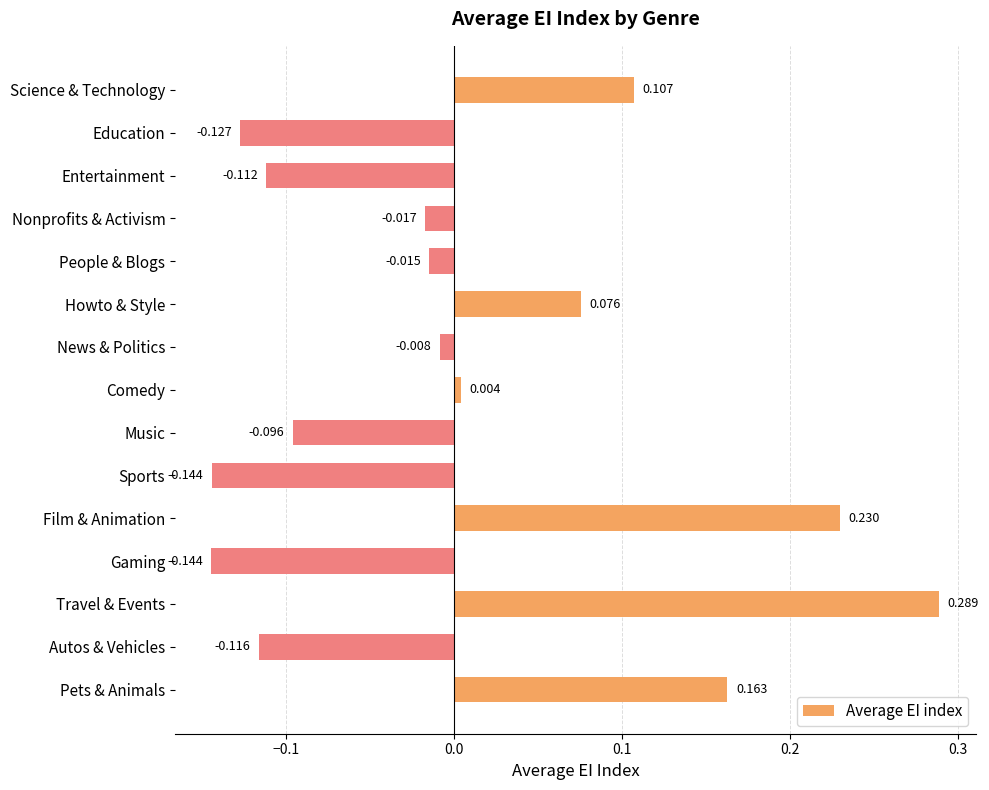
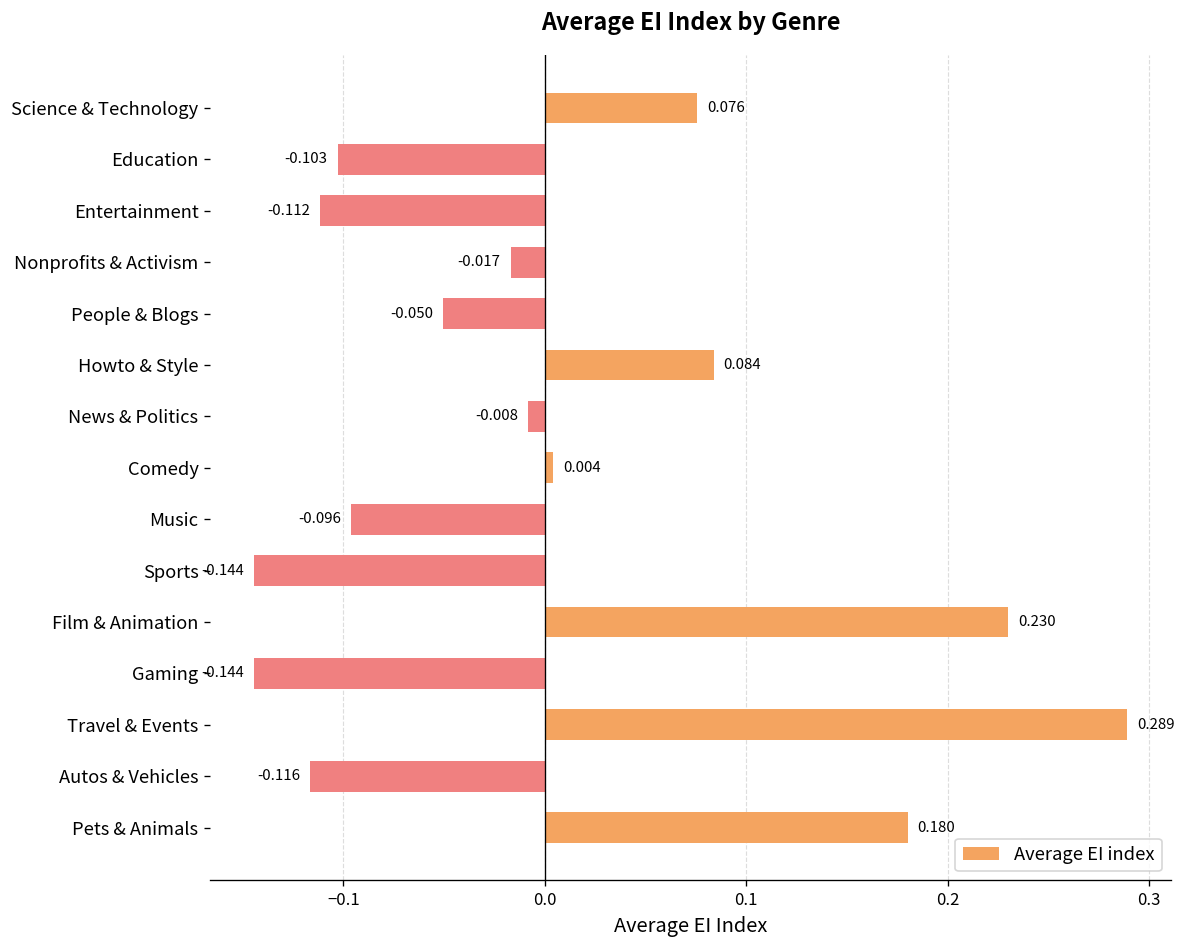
  {
-   "Science & Technology": 0.107,
-   "Education": -0.127,
+   "Science & Technology": 0.076,
+   "Education": -0.103,
    "Entertainment": -0.112,
    "Nonprofits & Activism": -0.017,
-   "People & Blogs": -0.015,
-   "Howto & Style": 0.076,
+   "People & Blogs": -0.050,
+   "Howto & Style": 0.084,
    "News & Politics": -0.008,
    "Comedy": 0.004,
    "Music": -0.096,
    "Sports": -0.144,
    "Film & Animation": 0.230,
    "Gaming": -0.144,
    "Travel & Events": 0.289,
    "Autos & Vehicles": -0.116,
-   "Pets & Animals": 0.163
+   "Pets & Animals": 0.180
  }
